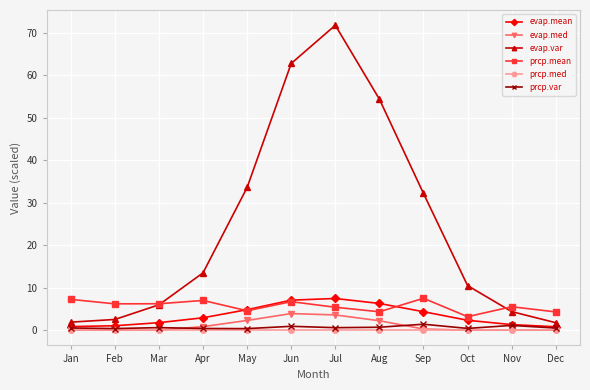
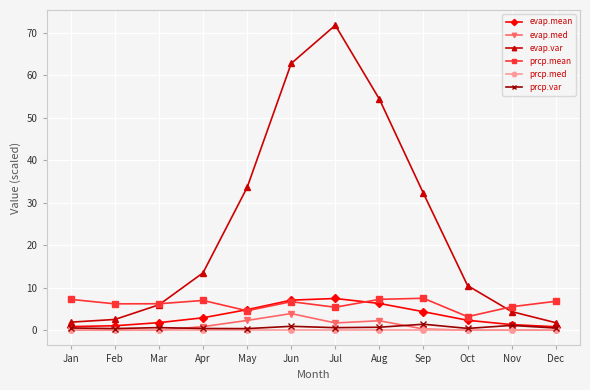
  {
    "evap.med": {
      "May": 2,
      "Jun": 4,
-     "Jul": 4,
+     "Jul": 2,
      "Aug": 2
    },
    "prcp.mean": {
      "Jan": 7,
      "Feb": 6,
      "Apr": 7,
      "Jul": 5,
-     "Aug": 4,
+     "Aug": 7,
      "Sep": 8,
      "Oct": 3,
      "Nov": 6,
-     "Dec": 4
+     "Dec": 7
    },
    "prcp.med": {
      "Jun": 0,
      "Aug": 0
    }
  }
